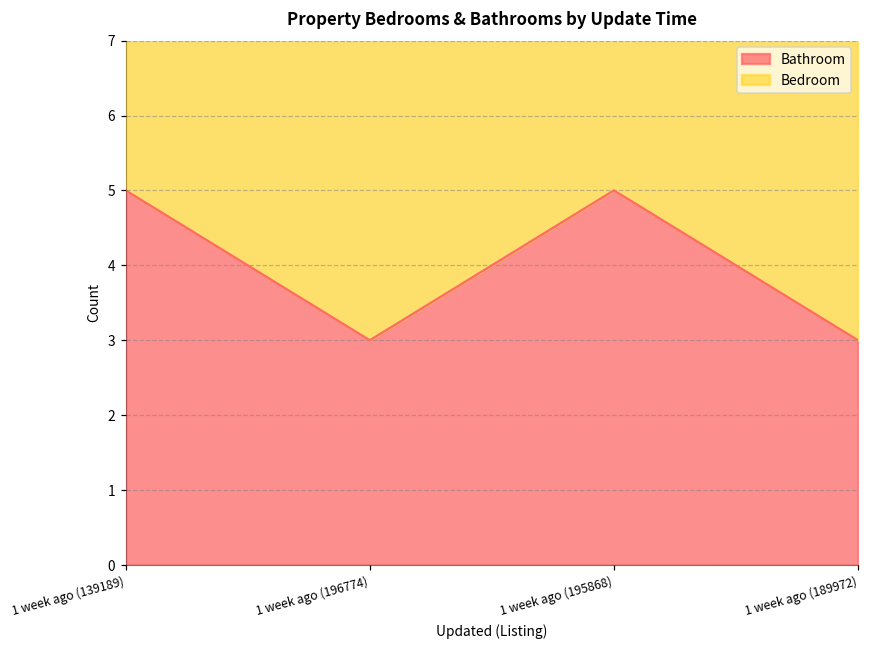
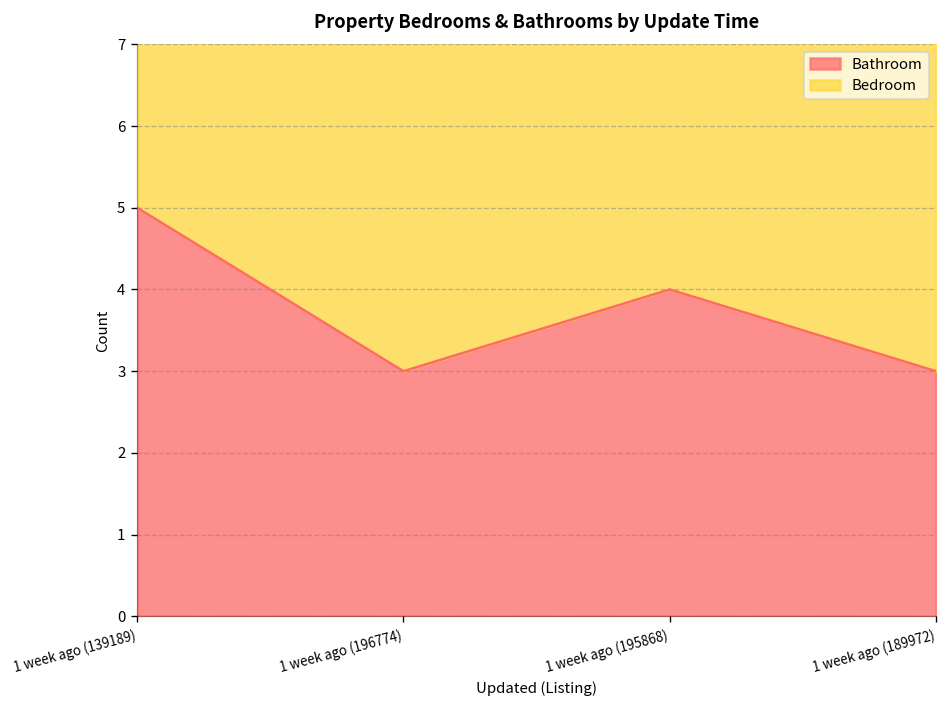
  {
    "Bathroom": {
      "1 week ago (139189)": 5,
      "1 week ago (196774)": 3,
-     "1 week ago (195868)": 5,
+     "1 week ago (195868)": 4,
      "1 week ago (189972)": 3
    },
    "Bedroom": {
      "1 week ago (189972)": 4
    }
  }
